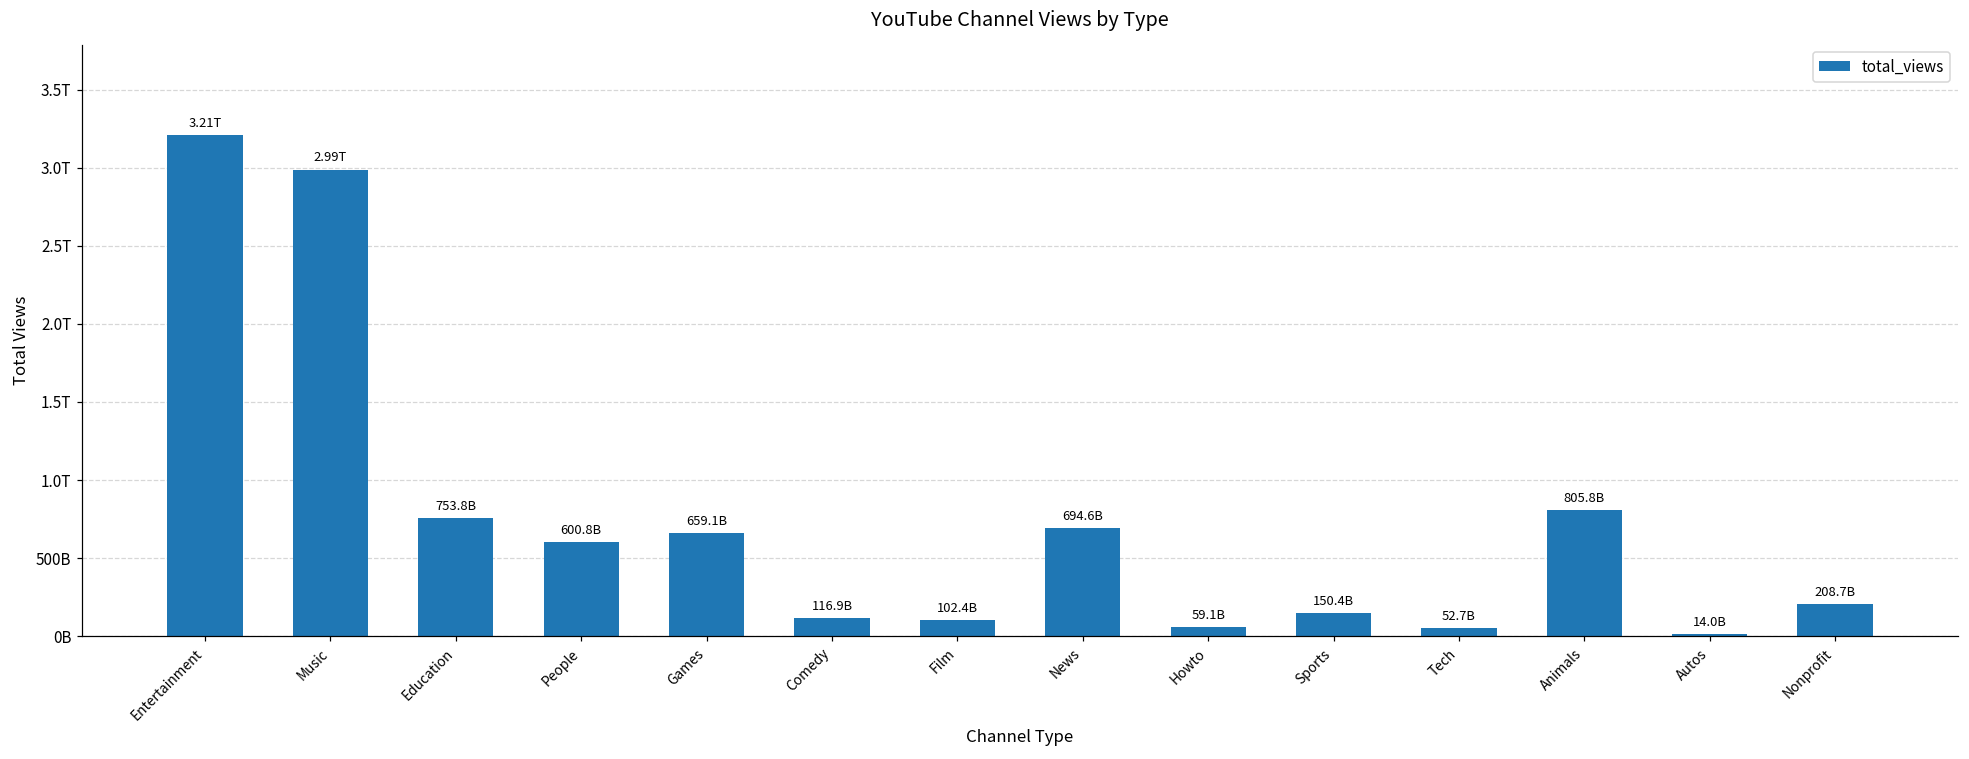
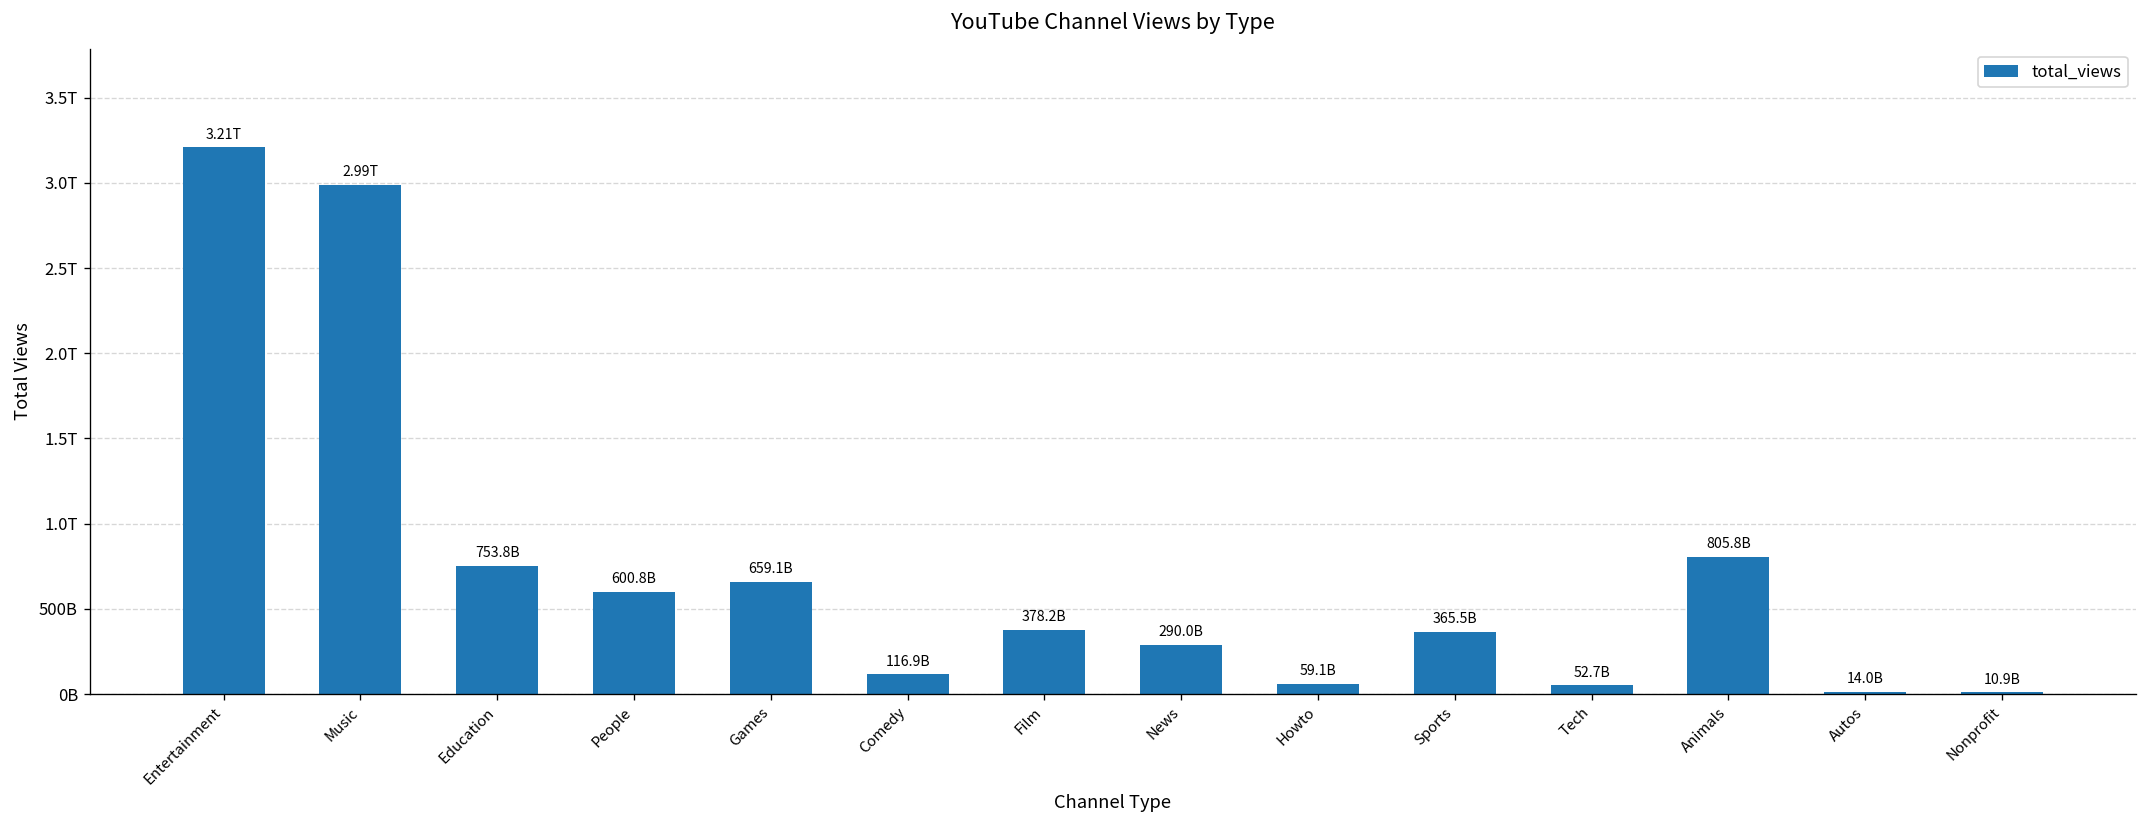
  {
    "Education": "753.8B",
    "People": "600.8B",
    "Games": "659.1B",
    "Comedy": "116.9B",
-   "Film": "102.4B",
-   "News": "694.6B",
+   "Film": "378.2B",
+   "News": "290.0B",
    "Howto": "59.1B",
-   "Sports": "150.4B",
+   "Sports": "365.5B",
    "Tech": "52.7B",
    "Animals": "805.8B",
    "Autos": "14.0B",
-   "Nonprofit": "208.7B"
+   "Nonprofit": "10.9B"
  }
